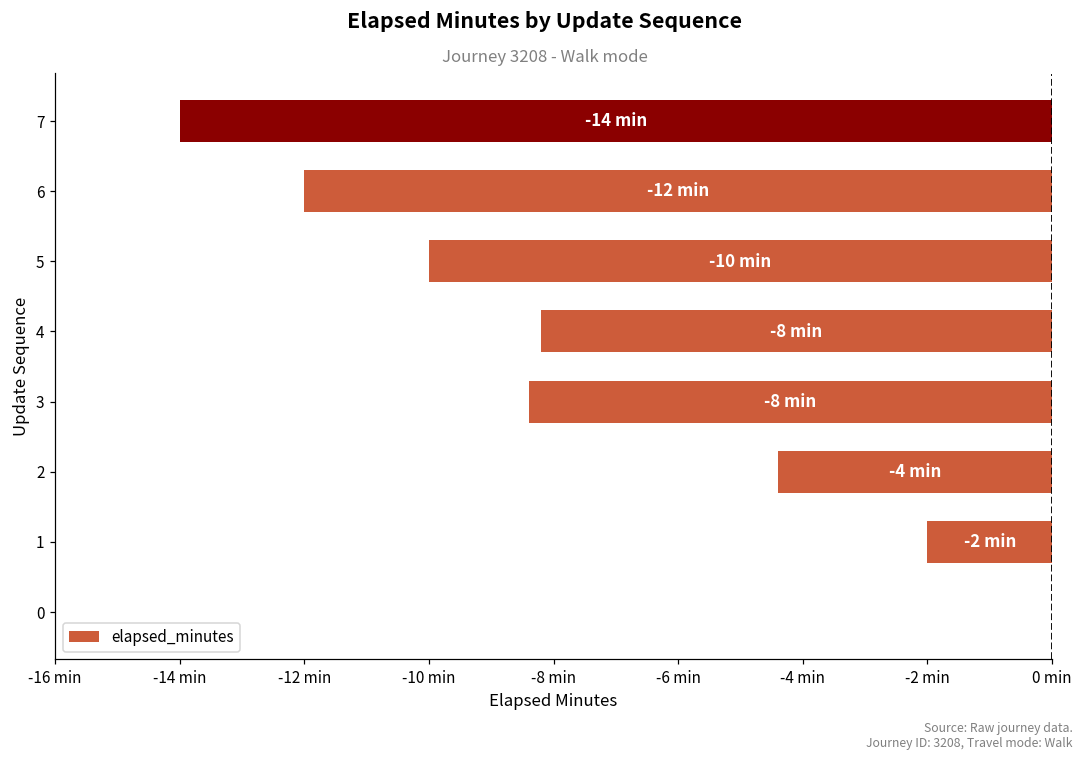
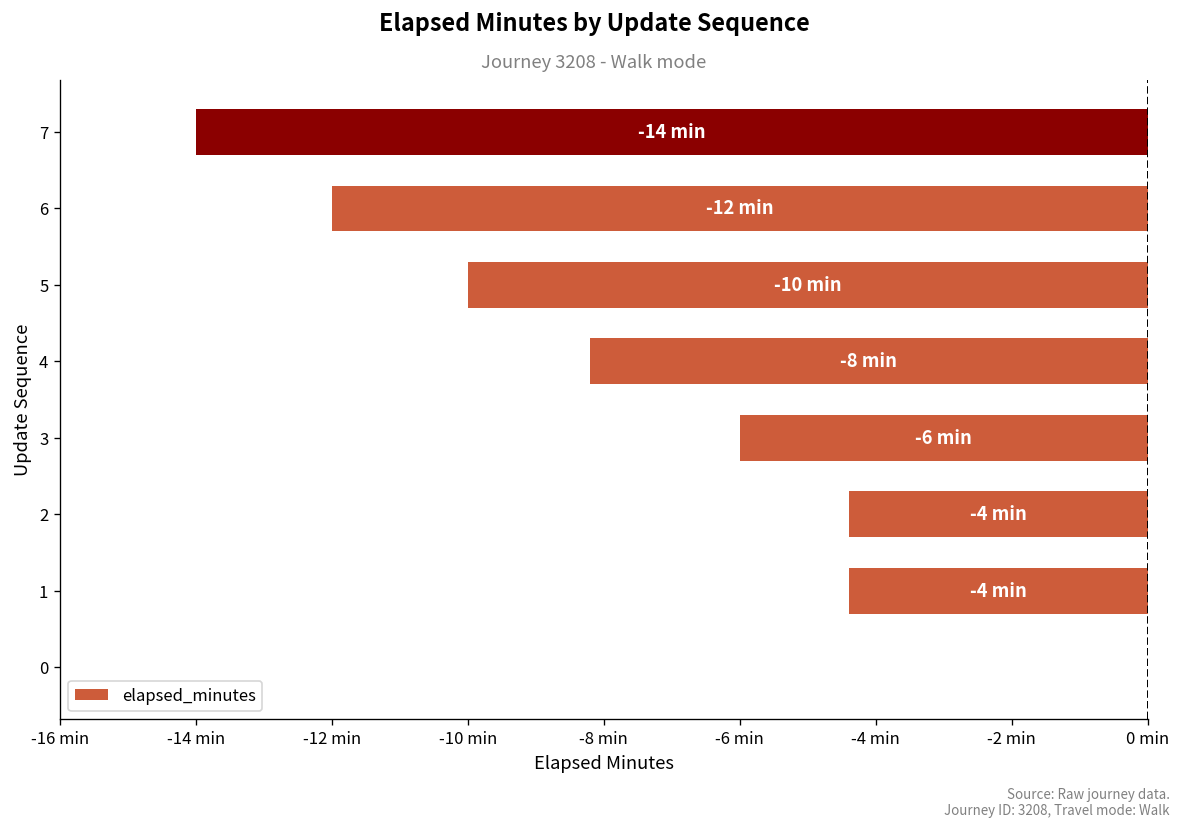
  {
    "7": -14,
    "6": -12,
    "5": -10,
    "4": -8,
-   "3": -8,
+   "3": -6,
    "2": -4,
-   "1": -2
+   "1": -4
  }
